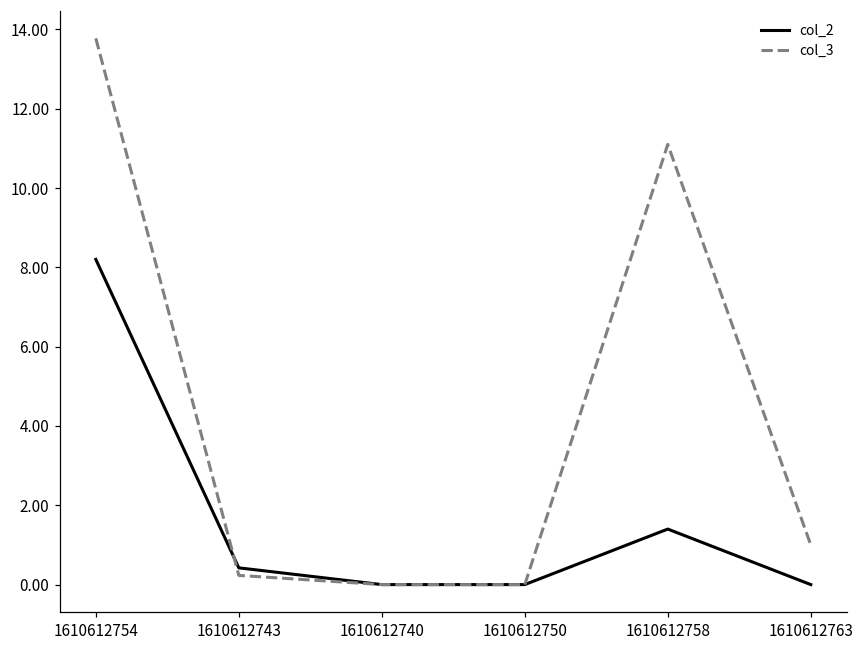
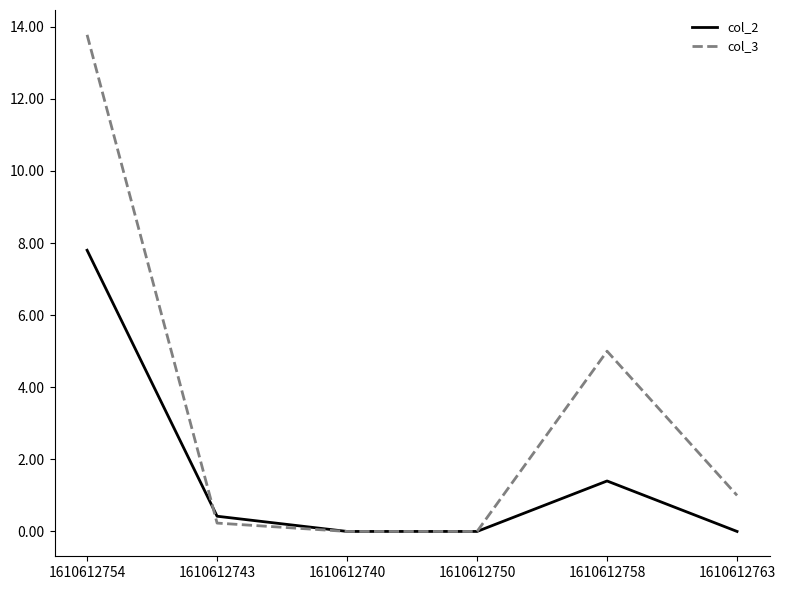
  {
    "col_2": {
-     "1610612754": 8.2,
+     "1610612754": 7.8,
      "1610612743": 0.4,
      "1610612758": 1.4,
      "1610612763": 0.0
    },
    "col_3": {
      "1610612754": 13.8,
      "1610612743": 0.2,
-     "1610612758": 11.1,
+     "1610612758": 5.0,
      "1610612763": 1.0
    }
  }
